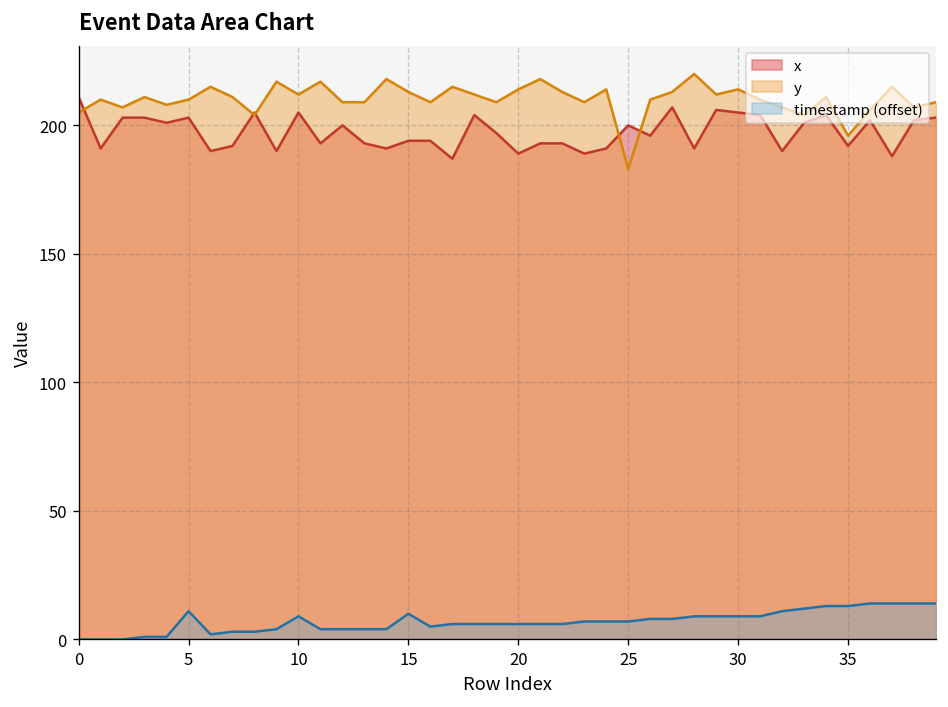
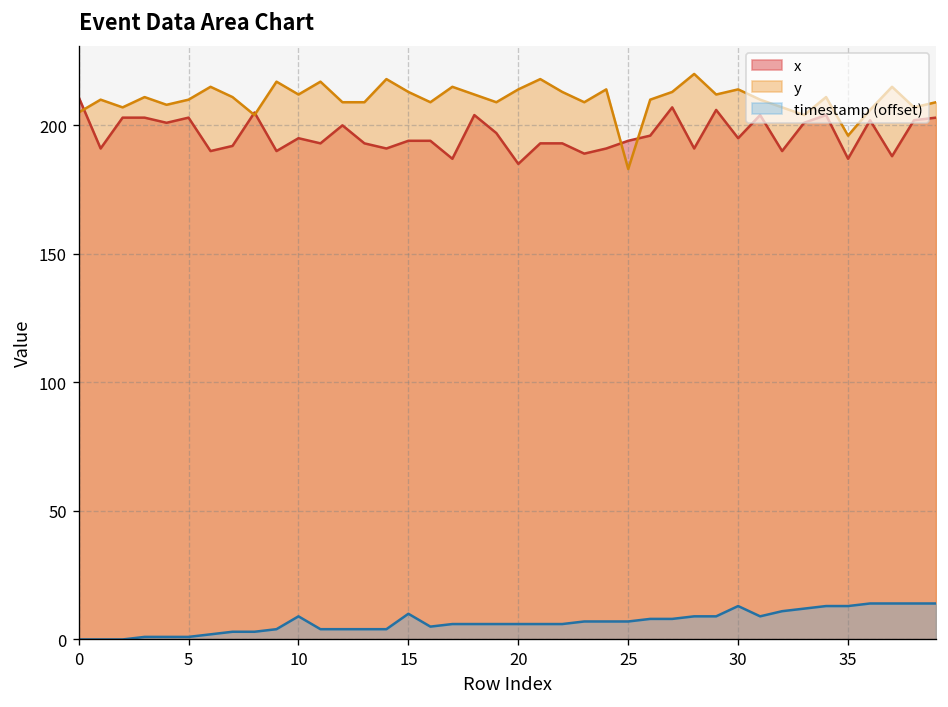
  {
    "x": {
      "0": 211,
      "5": 203,
-     "10": 205,
+     "10": 195,
      "15": 194,
-     "20": 189,
-     "25": 200,
-     "30": 205,
-     "35": 192
+     "20": 185,
+     "25": 194,
+     "30": 195,
+     "35": 187
    },
    "y": {
      "0": 205,
      "5": 210,
      "10": 212,
      "15": 213,
      "20": 214,
      "25": 183,
      "30": 214,
      "35": 196
    },
    "timestamp (offset)": {
      "0": 0,
-     "5": 11,
+     "5": 1,
      "10": 9,
      "15": 10,
      "20": 6,
      "25": 7,
-     "30": 9,
+     "30": 13,
      "35": 13
    }
  }
